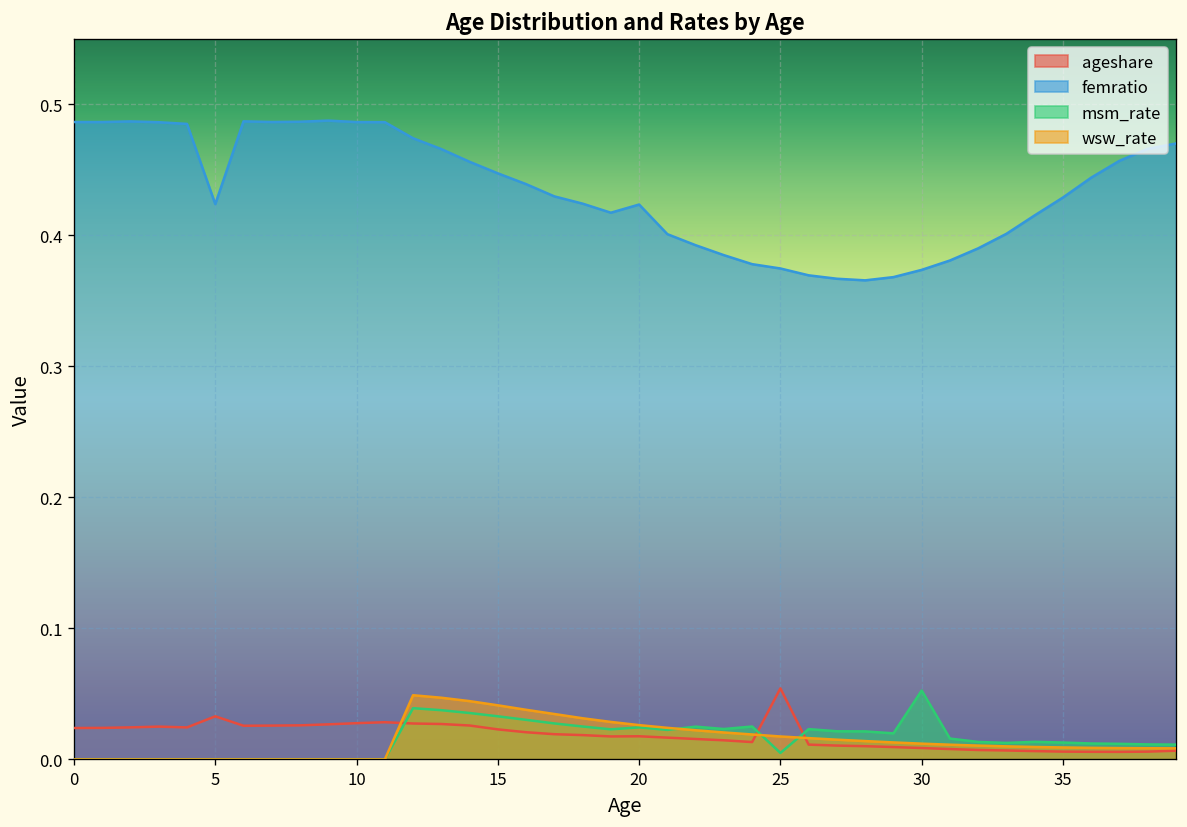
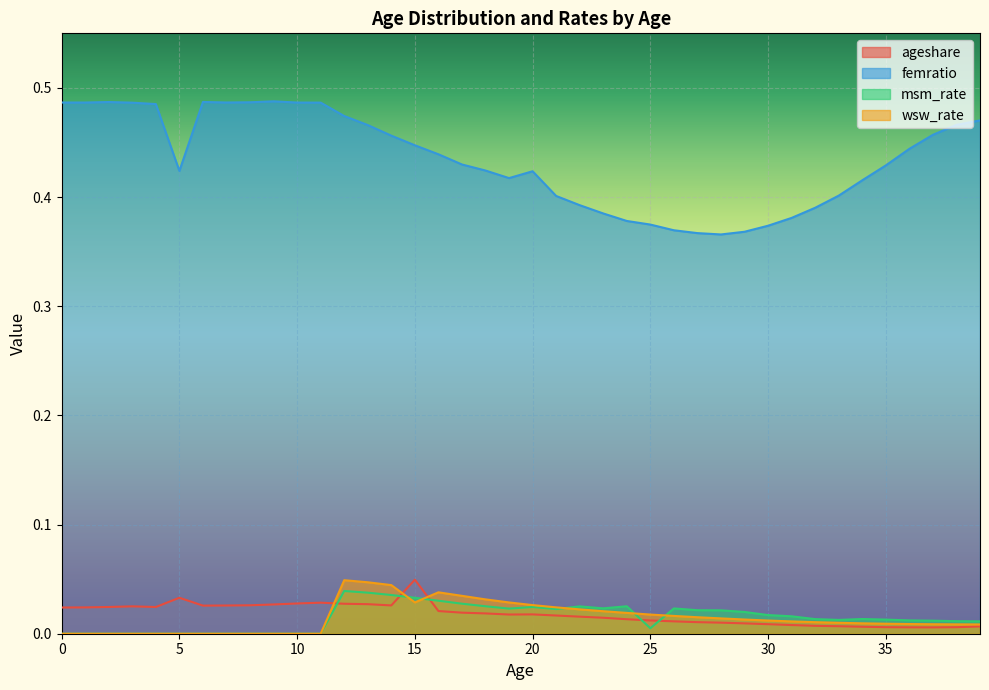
  {
    "ageshare": {
      "0": 0.024,
      "5": 0.033,
      "10": 0.028,
-     "15": 0.023,
+     "15": 0.050,
      "20": 0.018,
-     "25": 0.054,
+     "25": 0.012,
      "30": 0.009,
      "35": 0.006
    },
    "femratio": {
      "0": 0.487,
      "5": 0.424,
      "10": 0.487,
      "15": 0.447,
      "20": 0.424,
      "25": 0.375,
      "30": 0.374,
      "35": 0.429
    },
    "msm_rate": {
      "15": 0.033,
      "25": 0.005,
-     "30": 0.053,
+     "30": 0.017,
      "35": 0.013
    },
    "wsw_rate": {
-     "15": 0.041,
+     "15": 0.029,
      "25": 0.018,
      "30": 0.012,
      "35": 0.009
    }
  }
